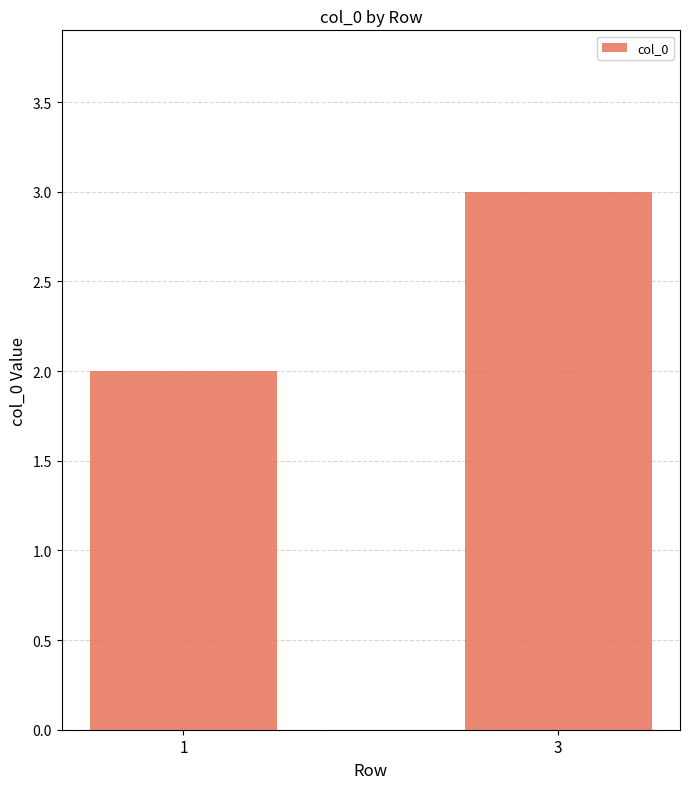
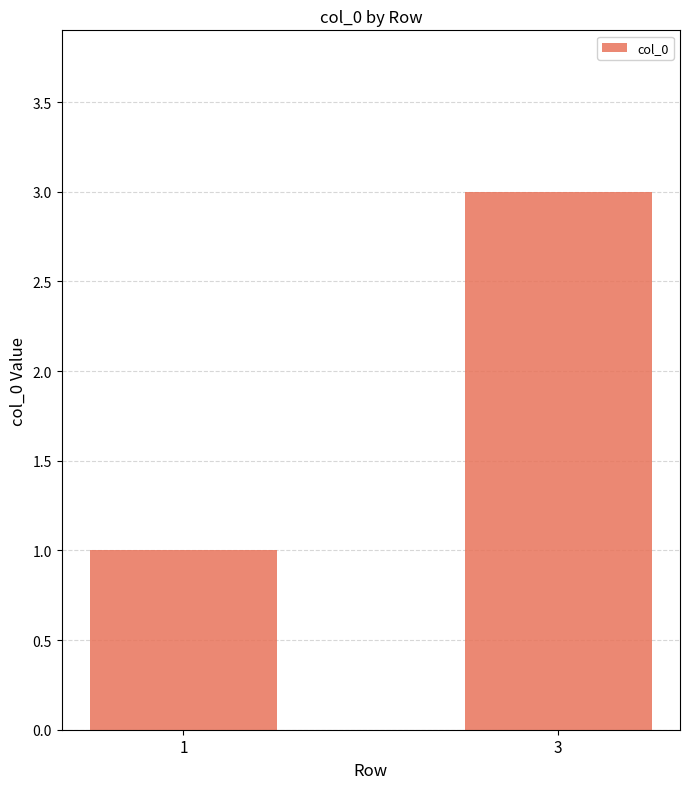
  {
-   "1": 2,
+   "1": 1,
    "3": 3
  }
